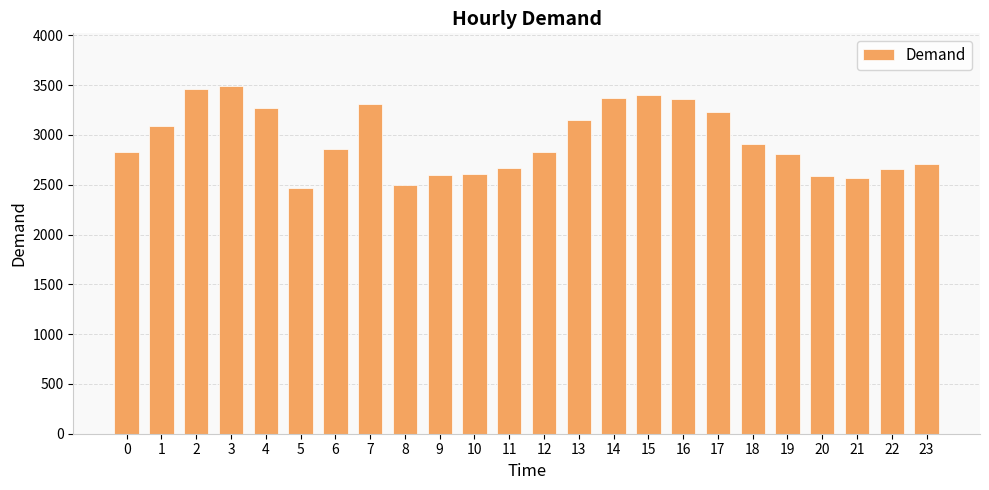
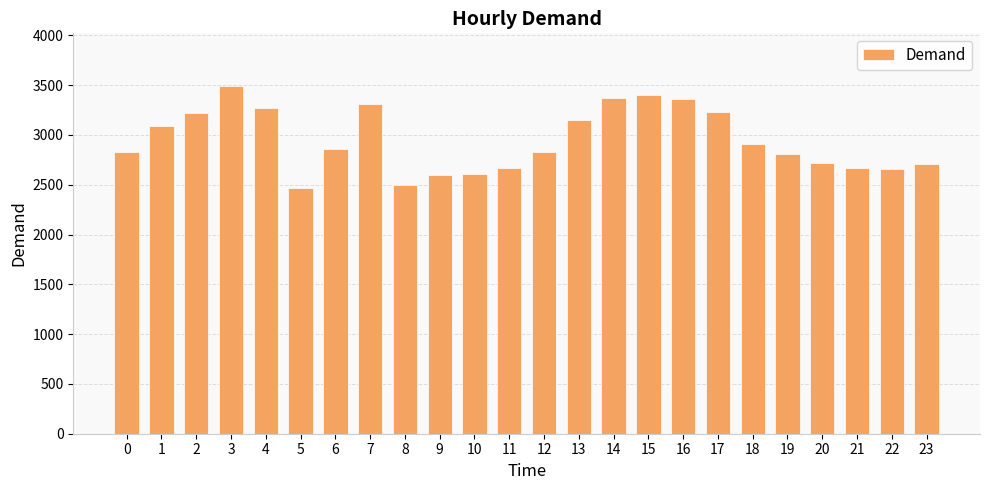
  {
    "0": 2800,
    "1": 3100,
-   "2": 3500,
+   "2": 3200,
    "3": 3500,
    "4": 3300,
    "5": 2500,
    "6": 2900,
    "7": 3300,
    "8": 2500,
    "9": 2600,
    "10": 2600,
    "11": 2700,
    "12": 2800,
    "13": 3100,
    "14": 3400,
    "15": 3400,
    "16": 3400,
    "17": 3200,
    "18": 2900,
    "19": 2800,
-   "20": 2600,
-   "21": 2600,
+   "20": 2700,
+   "21": 2700,
    "22": 2700,
    "23": 2700
  }
